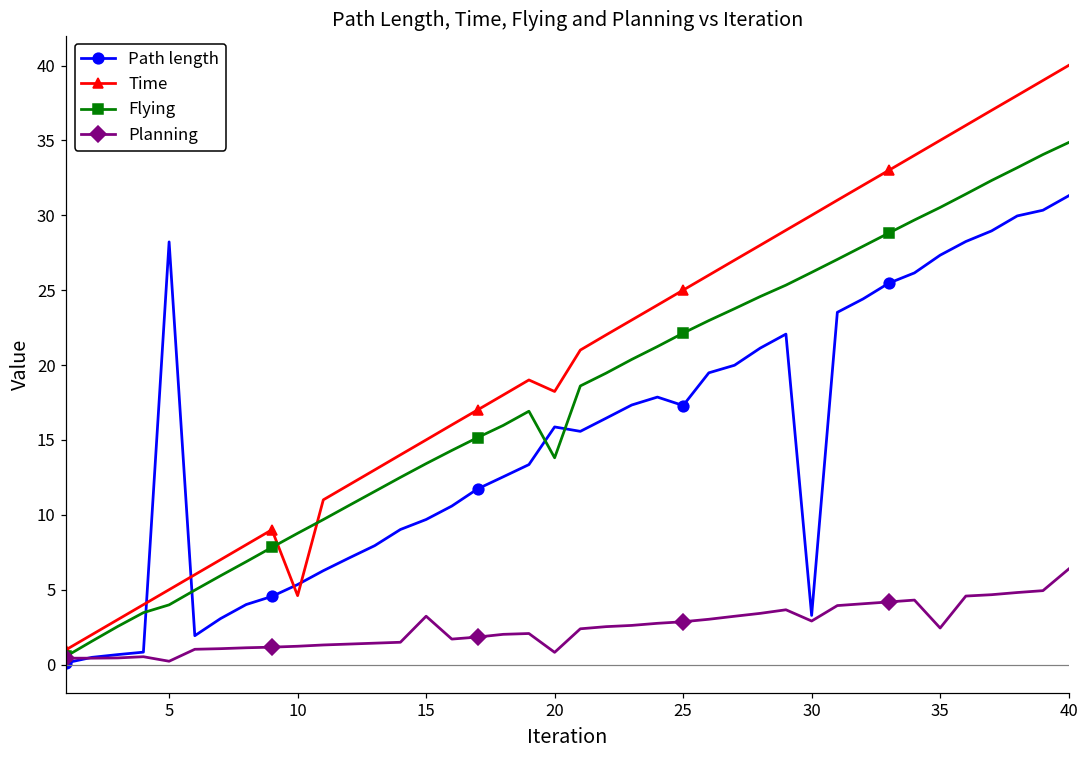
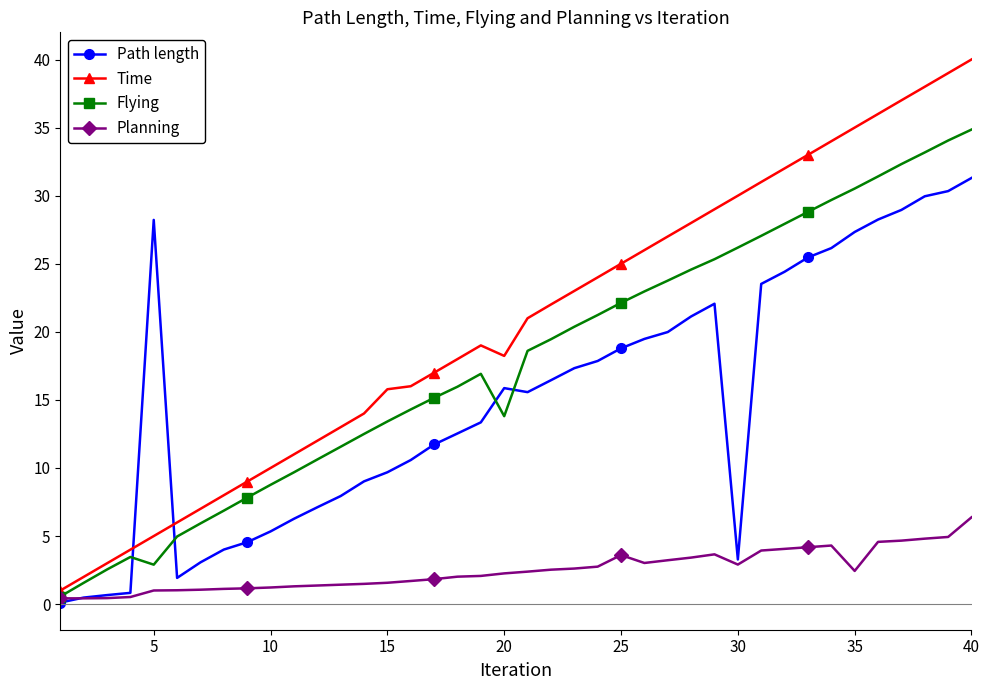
  {
    "Path length": {
      "5": 28.2,
      "10": 5.3,
      "15": 9.7,
      "20": 15.9,
-     "25": 17.3,
+     "25": 18.8,
      "30": 3.3,
      "35": 27.3,
      "40": 31.3
    },
    "Time": {
      "5": 5.0,
-     "10": 4.6,
-     "15": 15.0,
+     "10": 10.0,
+     "15": 15.8,
      "20": 18.2,
      "25": 25.0,
      "30": 30.0,
      "35": 35.0,
      "40": 40.0
    },
    "Flying": {
-     "5": 4.0,
+     "5": 2.9,
      "10": 8.8,
      "15": 13.4,
      "20": 13.8,
      "25": 22.1,
      "30": 26.2,
      "35": 30.5,
      "40": 34.9
    },
    "Planning": {
-     "5": 0.2,
+     "5": 1.0,
      "10": 1.2,
-     "15": 3.2,
-     "20": 0.8,
-     "25": 2.9,
+     "15": 1.6,
+     "20": 2.3,
+     "25": 3.6,
      "30": 2.9,
      "35": 2.4,
      "40": 6.4
    }
  }
